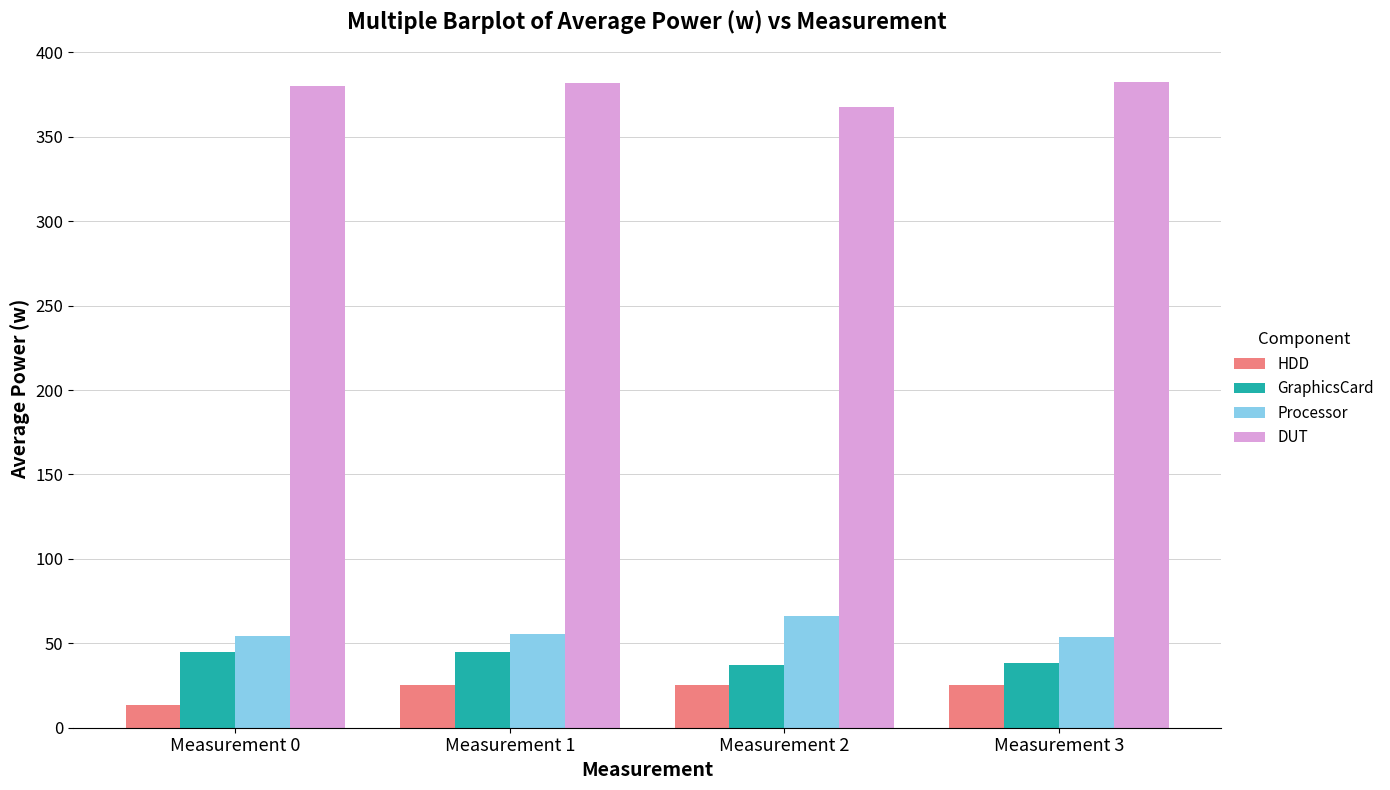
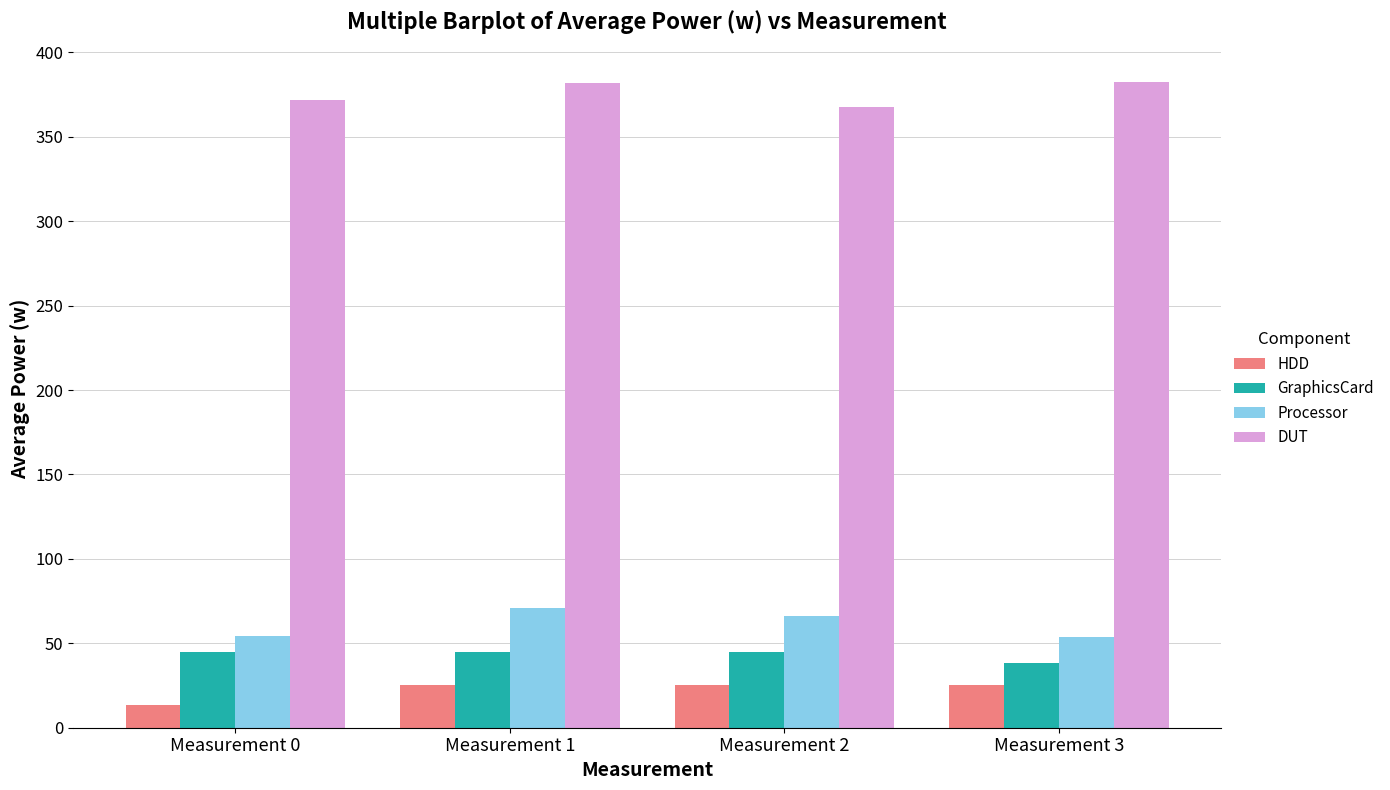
  {
    "HDD": {
      "Measurement 0": 13,
      "Measurement 1": 25,
      "Measurement 2": 25,
      "Measurement 3": 25
    },
    "GraphicsCard": {
      "Measurement 0": 45,
      "Measurement 1": 45,
-     "Measurement 2": 37,
+     "Measurement 2": 45,
      "Measurement 3": 38
    },
    "Processor": {
      "Measurement 0": 54,
-     "Measurement 1": 56,
+     "Measurement 1": 71,
      "Measurement 2": 66,
      "Measurement 3": 54
    },
    "DUT": {
-     "Measurement 0": 380,
+     "Measurement 0": 372,
      "Measurement 1": 382,
      "Measurement 2": 368,
      "Measurement 3": 382
    }
  }
